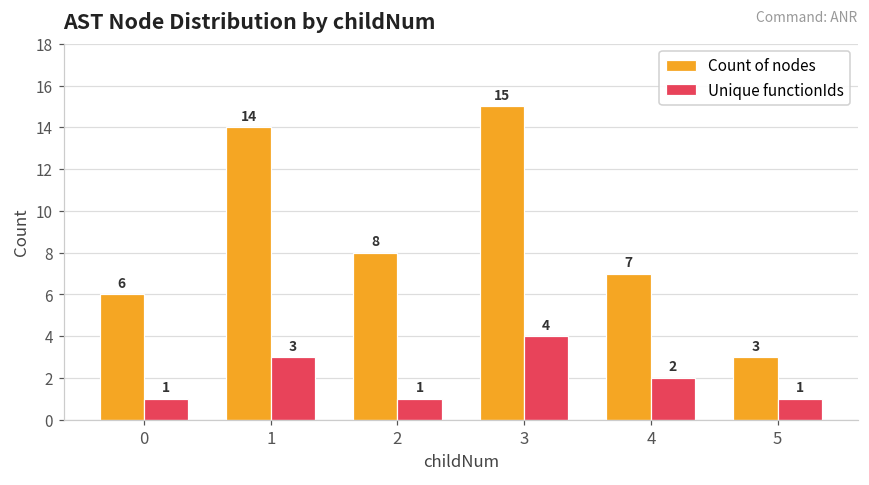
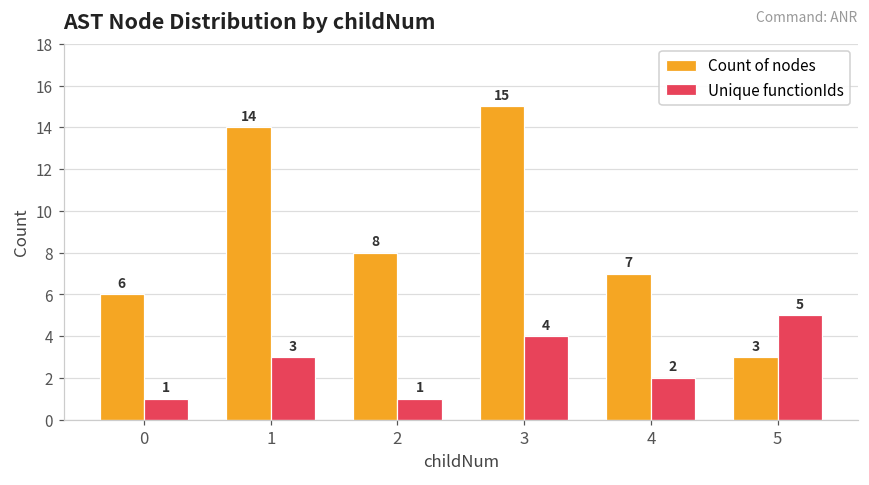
  {
    "Count of nodes": {
      "0": 6,
      "1": 14,
      "2": 8,
      "3": 15,
      "4": 7,
      "5": 3
    },
    "Unique functionIds": {
      "0": 1,
      "1": 3,
      "2": 1,
      "3": 4,
      "4": 2,
-     "5": 1
+     "5": 5
    }
  }
